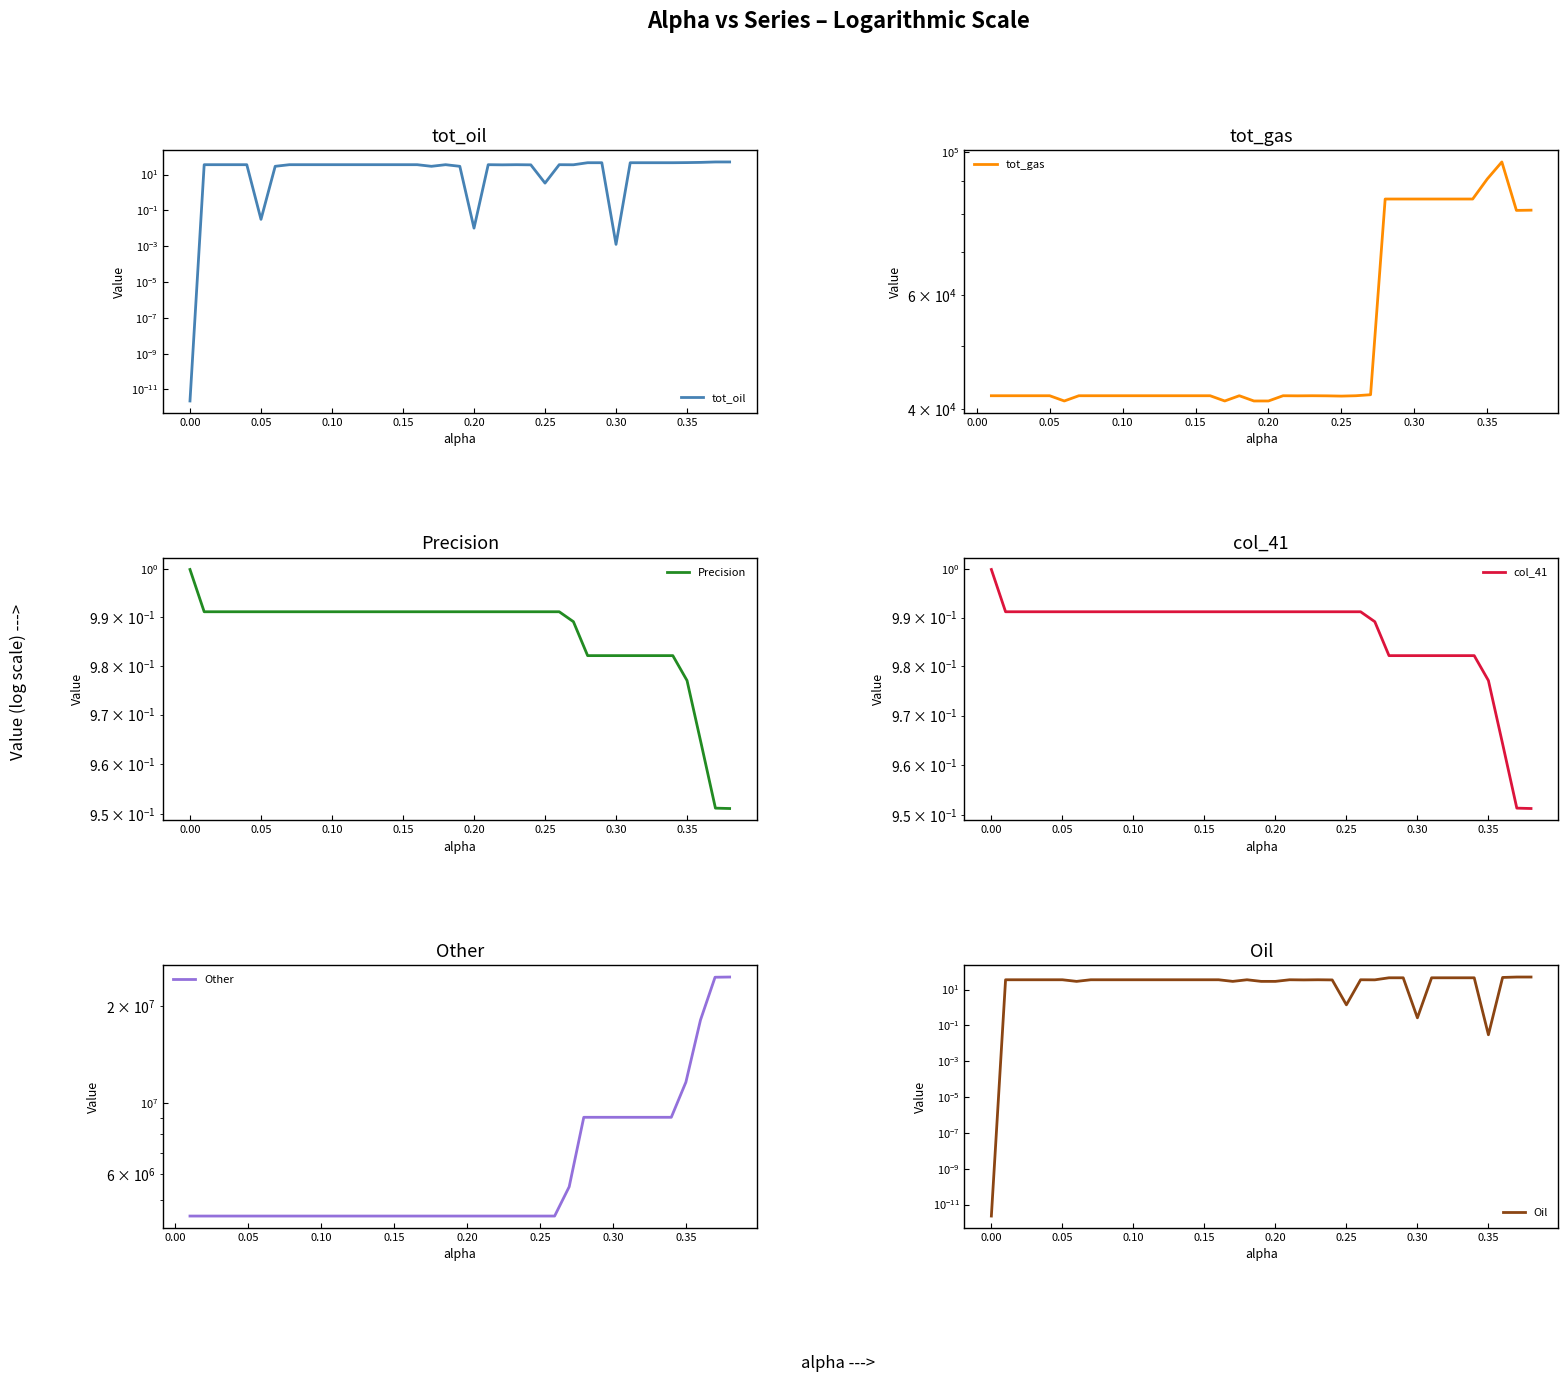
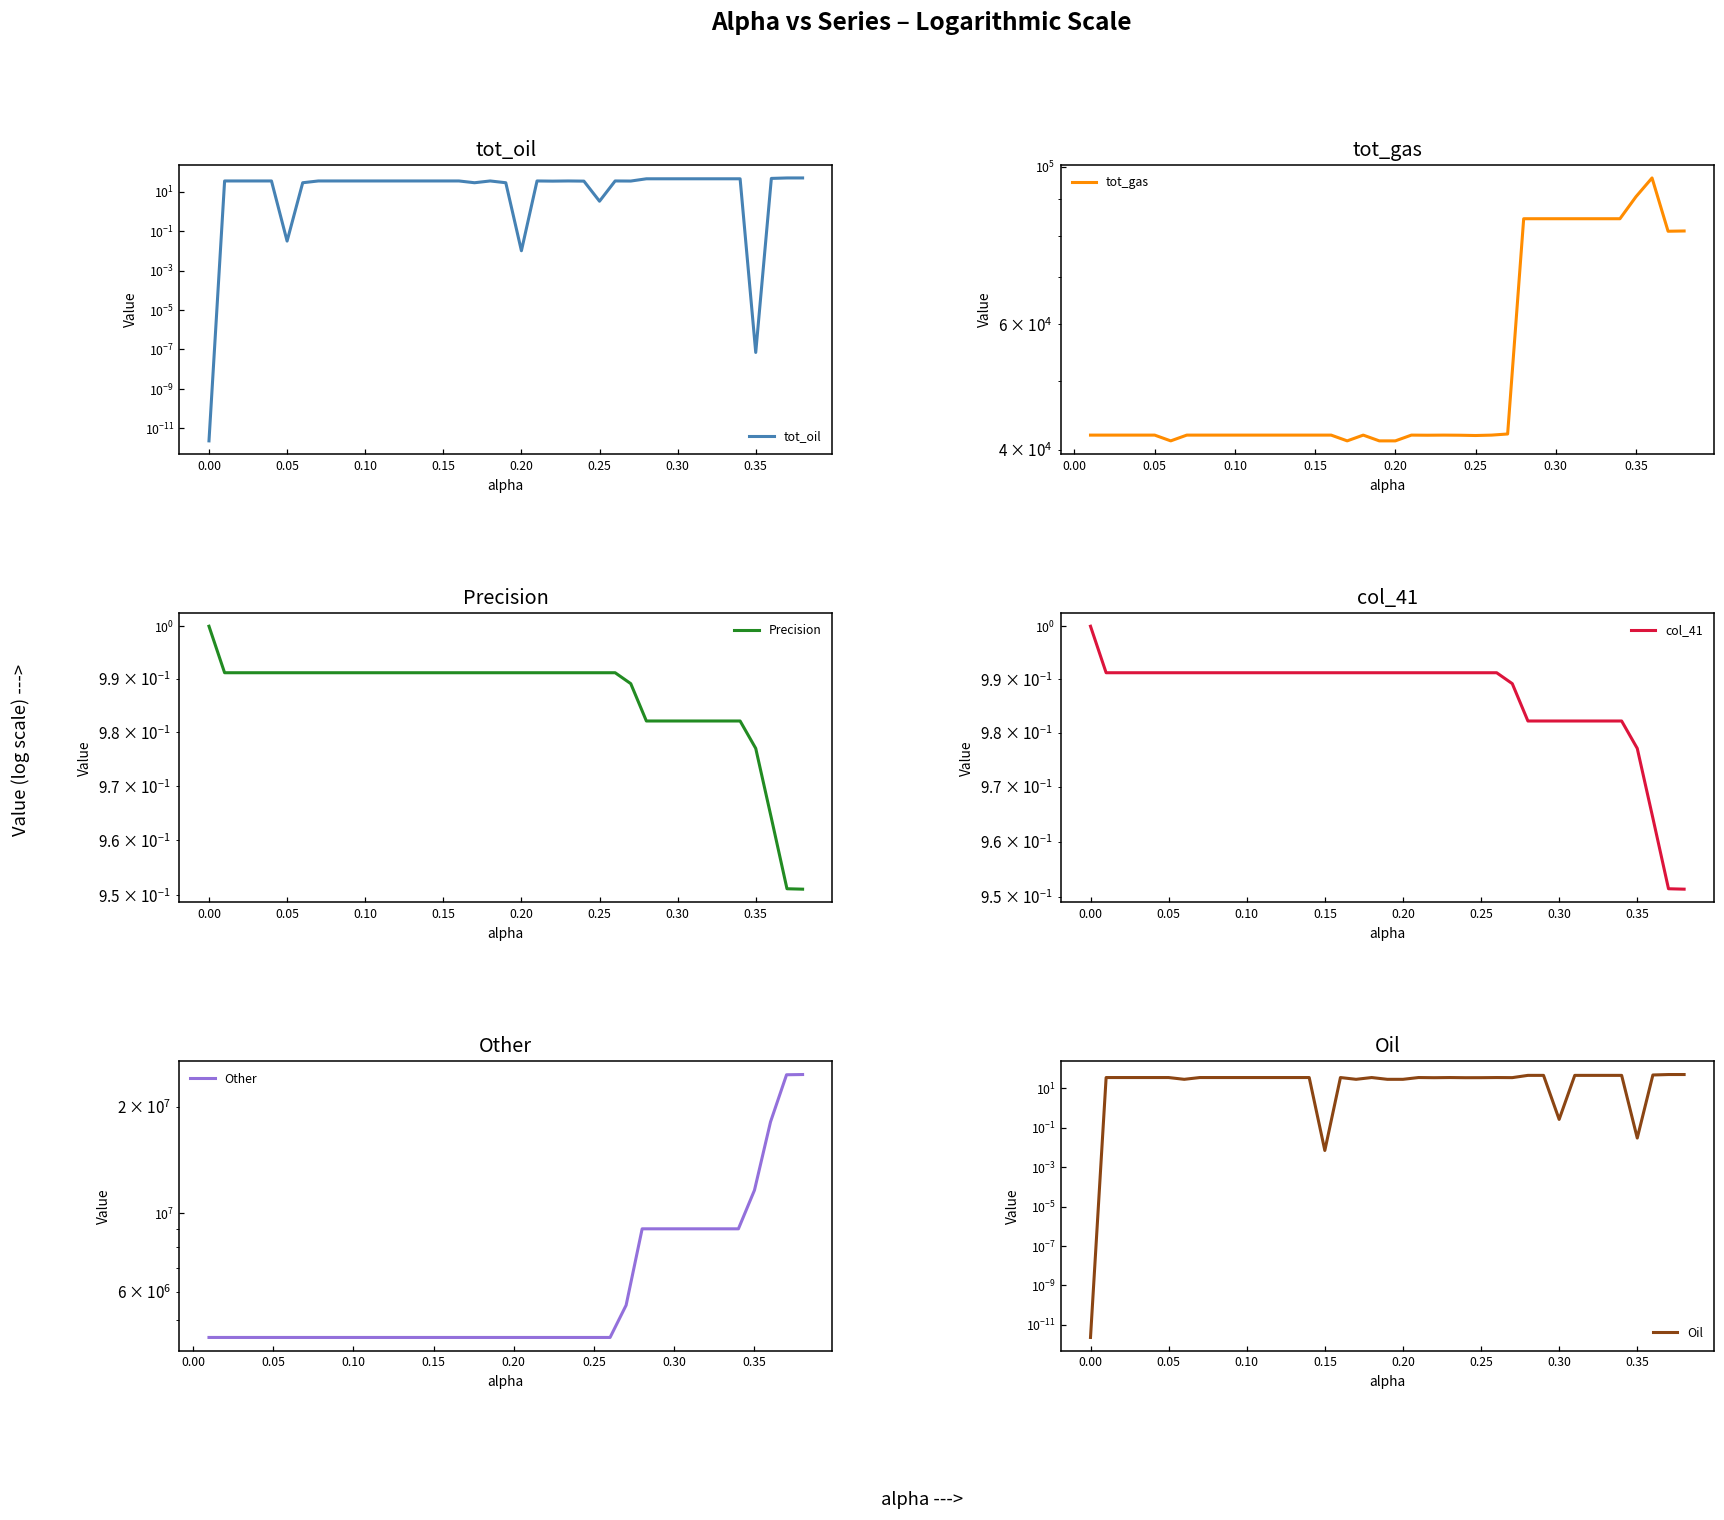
  {
    "tot_oil": {
      "0.00": 0.000000000002,
      "0.05": 0.03,
      "0.10": 40,
      "0.15": 40,
      "0.20": 0.01,
      "0.25": 3,
-     "0.30": 0.001,
-     "0.35": 50
+     "0.30": 50,
+     "0.35": 0.00000007
    },
    "Oil": {
      "0.00": 0.000000000002,
      "0.05": 40,
      "0.10": 40,
-     "0.15": 40,
+     "0.15": 0.007,
      "0.20": 30,
-     "0.25": 1,
+     "0.25": 30,
      "0.30": 0.3,
      "0.35": 0.03
    }
  }
